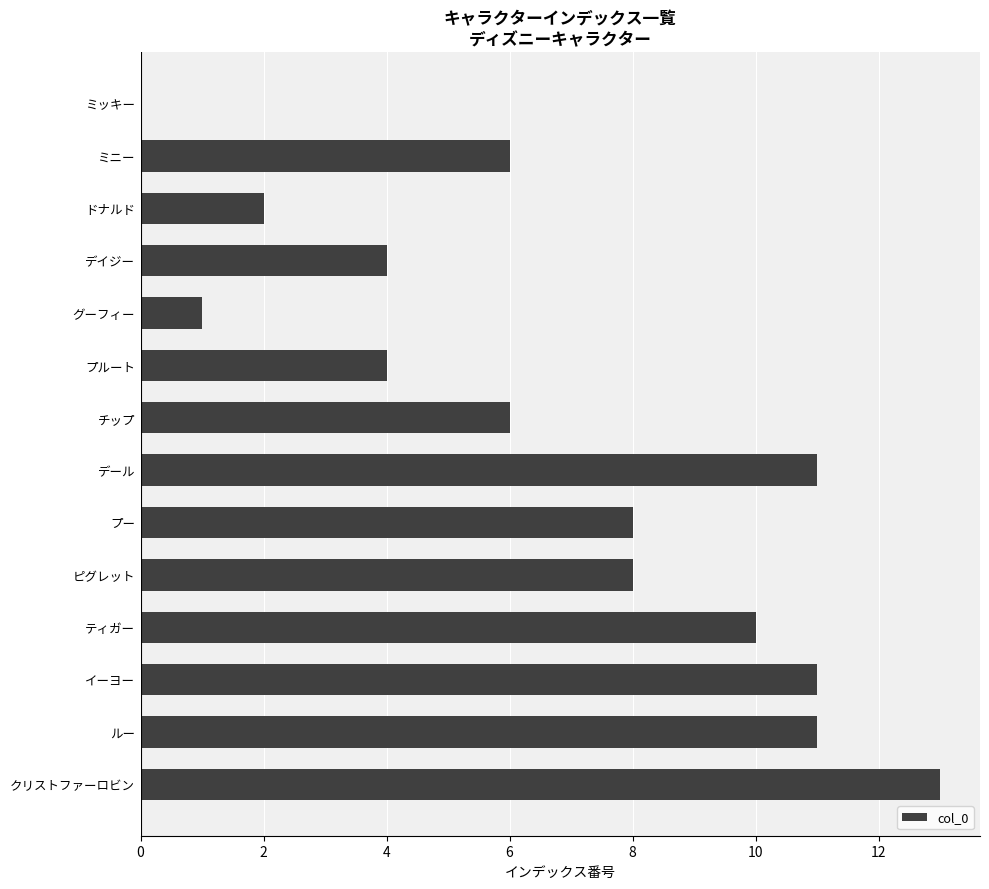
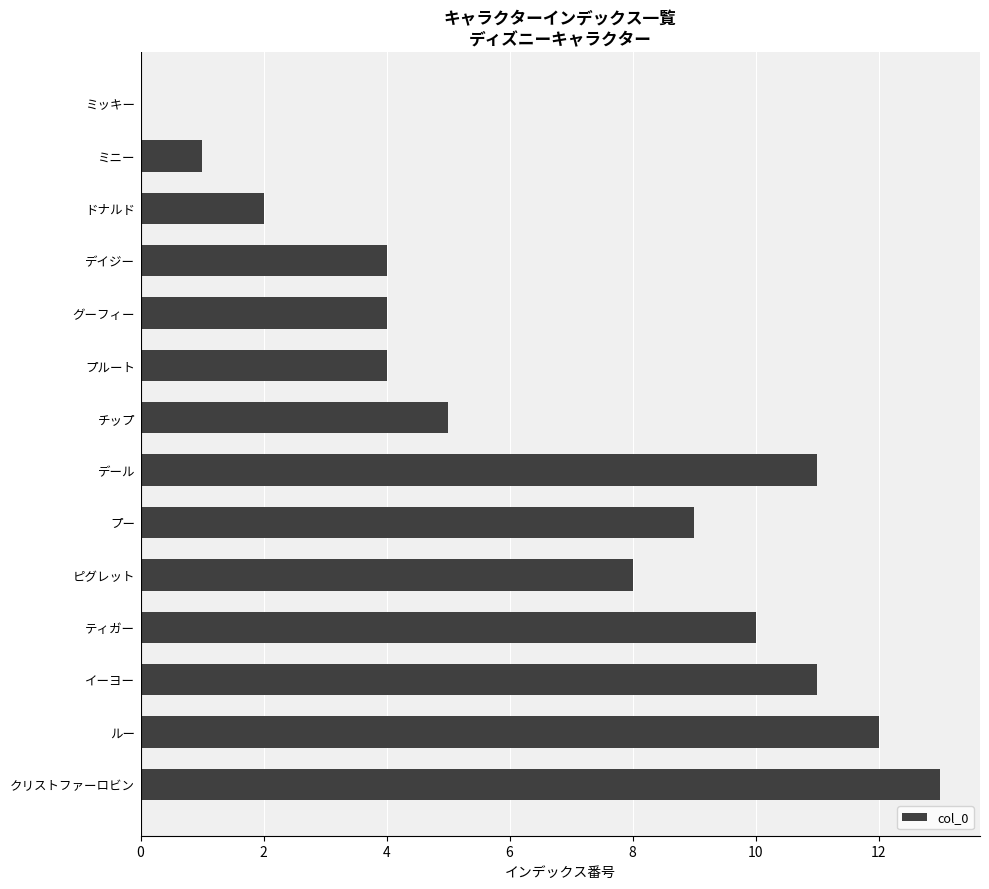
  {
    "ミッキー": 0,
-   "ミニー": 6,
+   "ミニー": 1,
    "ドナルド": 2,
    "デイジー": 4,
-   "グーフィー": 1,
+   "グーフィー": 4,
    "プルート": 4,
-   "チップ": 6,
+   "チップ": 5,
    "デール": 11,
-   "プー": 8,
+   "プー": 9,
    "ピグレット": 8,
    "ティガー": 10,
    "イーヨー": 11,
-   "ルー": 11,
+   "ルー": 12,
    "クリストファーロビン": 13
  }
